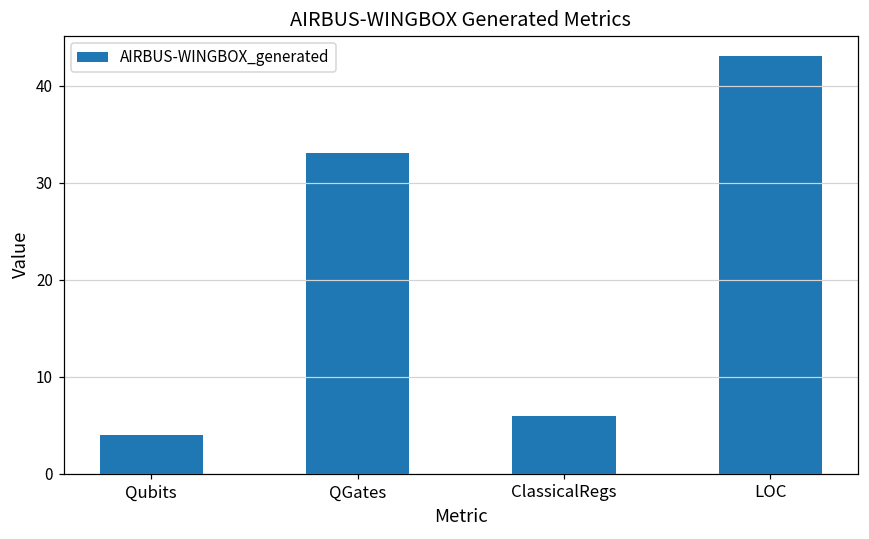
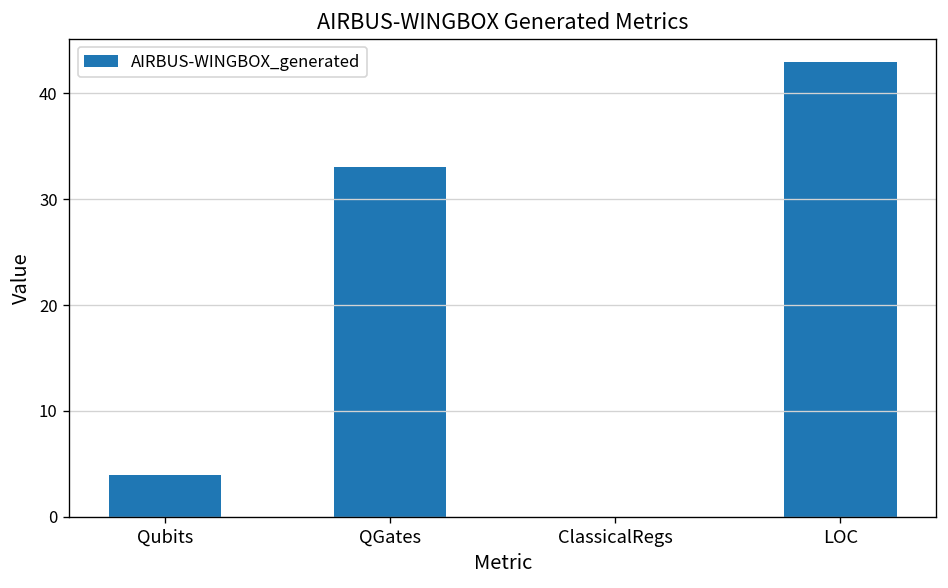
  {
    "Qubits": 4,
    "QGates": 33,
-   "ClassicalRegs": 6,
+   "ClassicalRegs": 0,
    "LOC": 43
  }
